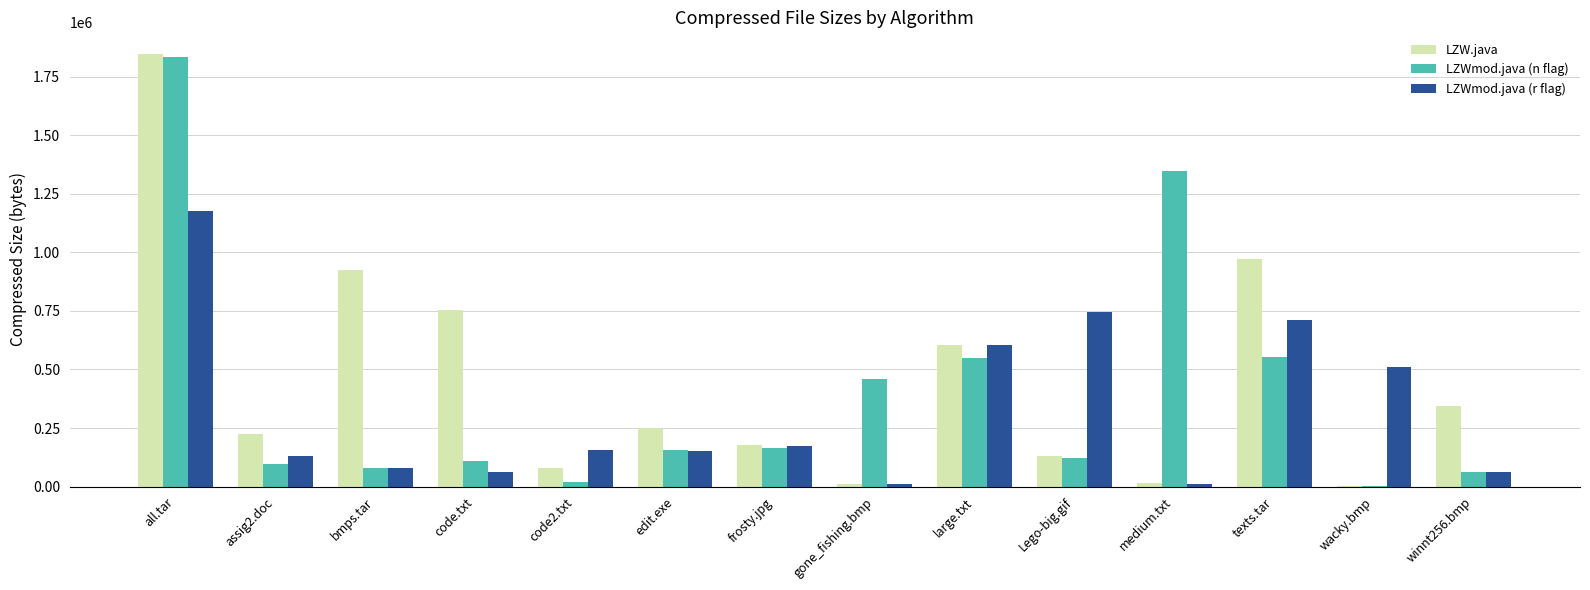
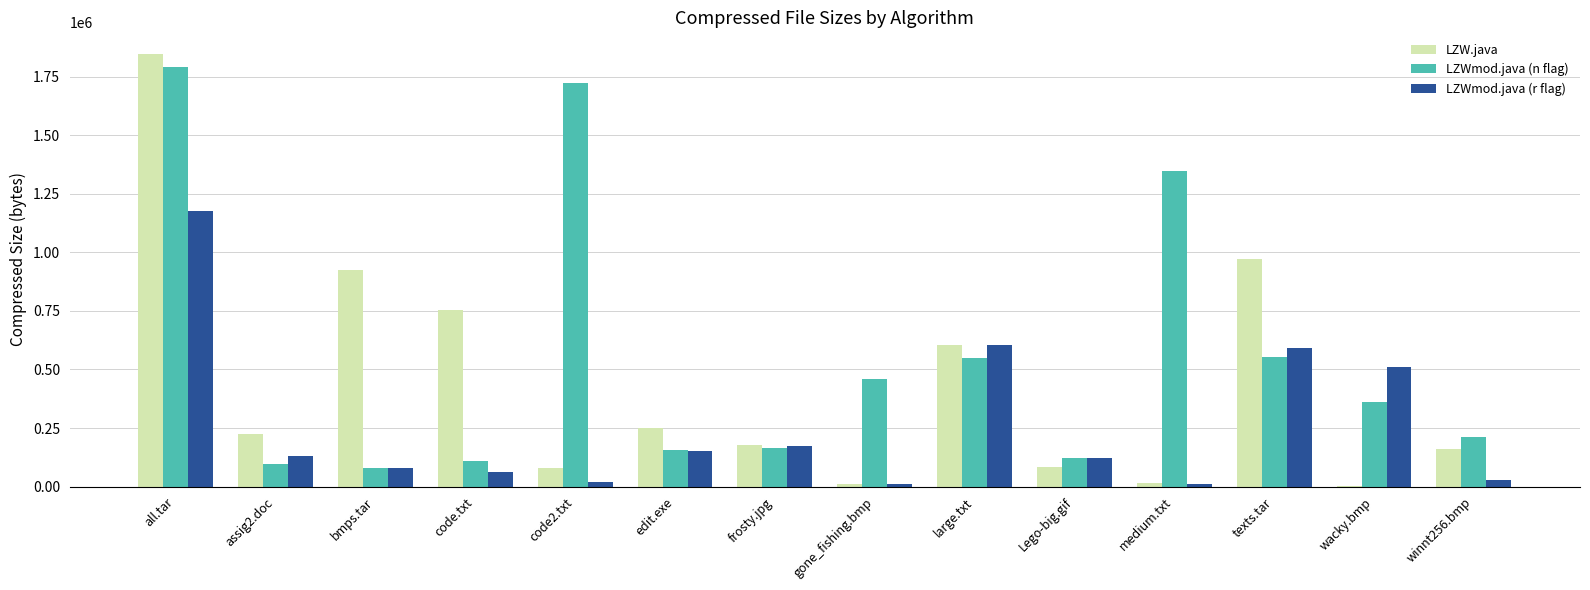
  {
    "LZW.java": {
      "all.tar": 1850000,
      "assig2.doc": 230000,
      "bmps.tar": 930000,
      "code.txt": 750000,
      "code2.txt": 80000,
      "edit.exe": 250000,
      "frosty.jpg": 180000,
      "large.txt": 610000,
-     "Lego-big.gif": 130000,
+     "Lego-big.gif": 80000,
      "medium.txt": 10000,
      "texts.tar": 970000,
-     "winnt256.bmp": 340000
+     "winnt256.bmp": 160000
    },
    "LZWmod.java (n flag)": {
-     "all.tar": 1840000,
+     "all.tar": 1790000,
      "assig2.doc": 90000,
      "bmps.tar": 80000,
      "code.txt": 110000,
-     "code2.txt": 20000,
+     "code2.txt": 1720000,
      "edit.exe": 160000,
      "frosty.jpg": 160000,
      "gone_fishing.bmp": 460000,
      "large.txt": 550000,
      "Lego-big.gif": 120000,
      "medium.txt": 1350000,
      "texts.tar": 550000,
-     "wacky.bmp": 0,
-     "winnt256.bmp": 60000
+     "wacky.bmp": 360000,
+     "winnt256.bmp": 210000
    },
    "LZWmod.java (r flag)": {
      "all.tar": 1180000,
      "assig2.doc": 130000,
      "bmps.tar": 80000,
      "code.txt": 60000,
-     "code2.txt": 150000,
+     "code2.txt": 20000,
      "edit.exe": 150000,
      "frosty.jpg": 170000,
      "large.txt": 600000,
-     "Lego-big.gif": 750000,
+     "Lego-big.gif": 120000,
      "medium.txt": 10000,
-     "texts.tar": 710000,
+     "texts.tar": 590000,
      "wacky.bmp": 510000,
-     "winnt256.bmp": 60000
+     "winnt256.bmp": 30000
    }
  }
